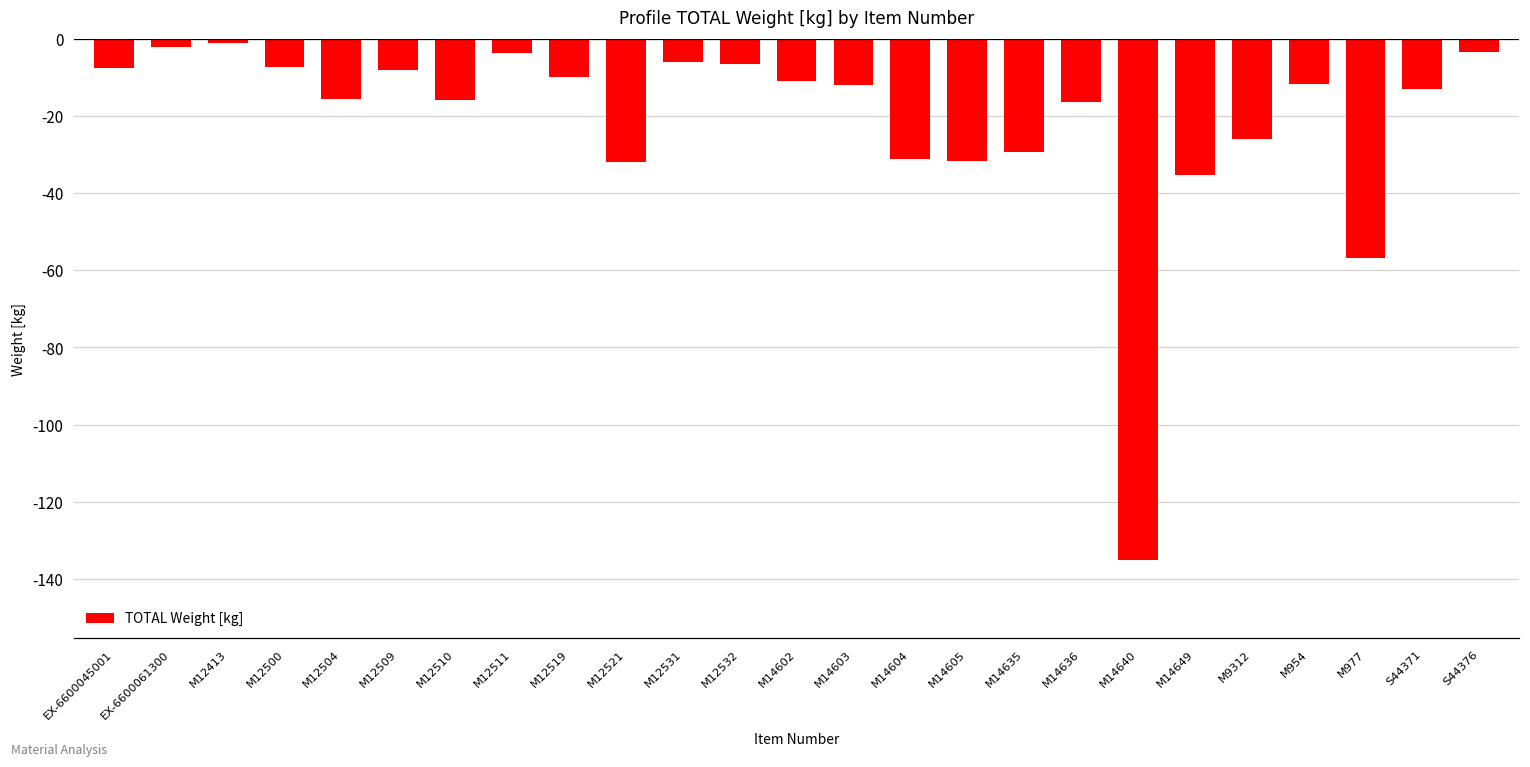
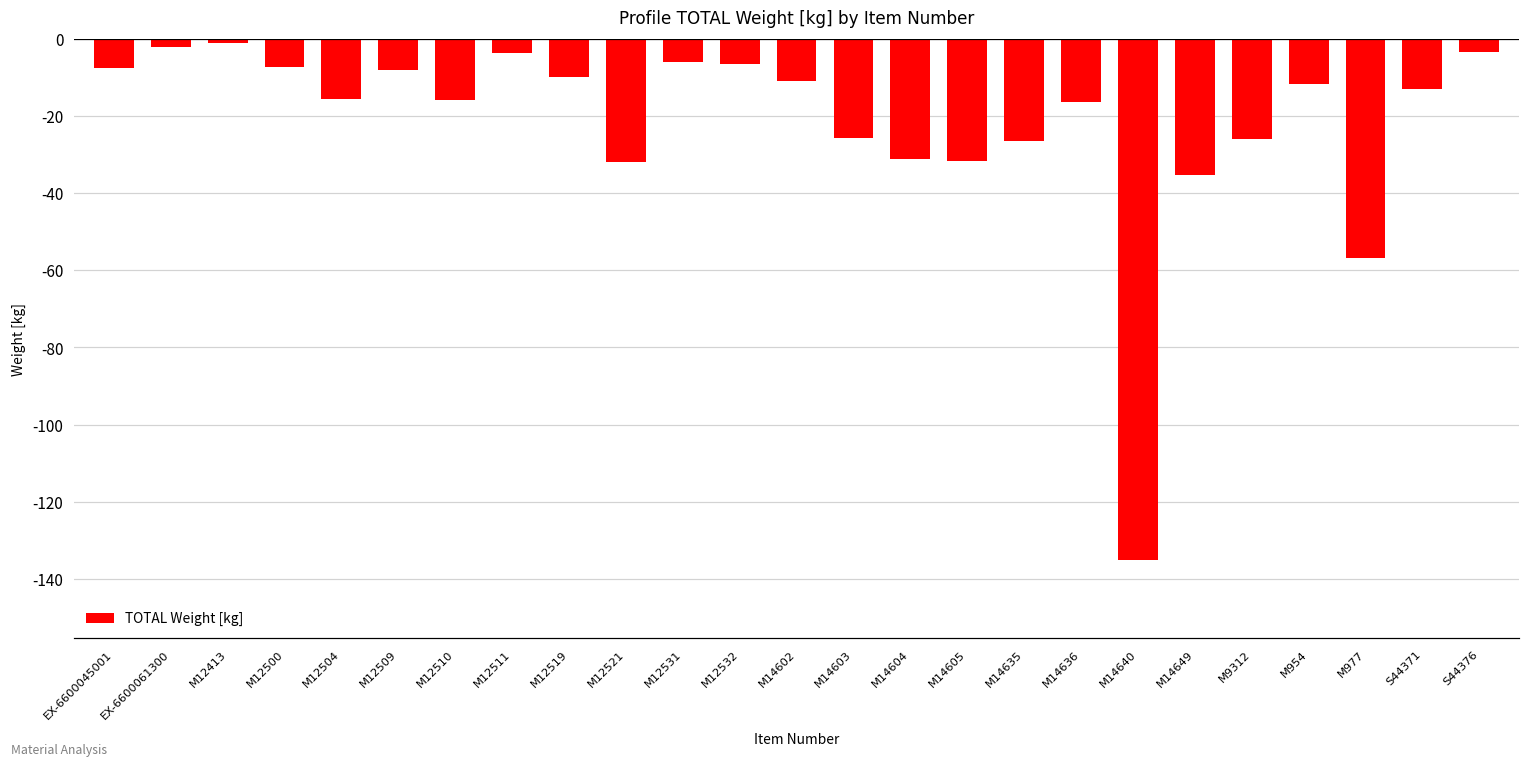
  {
    "EX-6600045001": -8,
    "EX-6600061300": -2,
    "M12413": -1,
    "M12500": -7,
    "M12504": -16,
    "M12509": -8,
    "M12510": -16,
    "M12511": -4,
    "M12519": -10,
    "M12521": -32,
    "M12531": -6,
    "M12532": -7,
    "M14602": -11,
-   "M14603": -12,
+   "M14603": -26,
    "M14604": -31,
    "M14605": -32,
-   "M14635": -29,
+   "M14635": -27,
    "M14636": -16,
    "M14640": -135,
    "M14649": -35,
    "M9312": -26,
    "M954": -12,
    "M977": -57,
    "S44371": -13,
    "S44376": -3
  }
